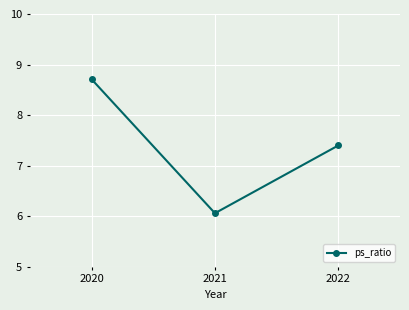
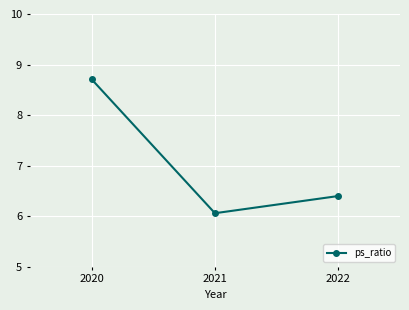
  {
    "2020": 8.7,
    "2021": 6.1,
-   "2022": 7.4
+   "2022": 6.4
  }
